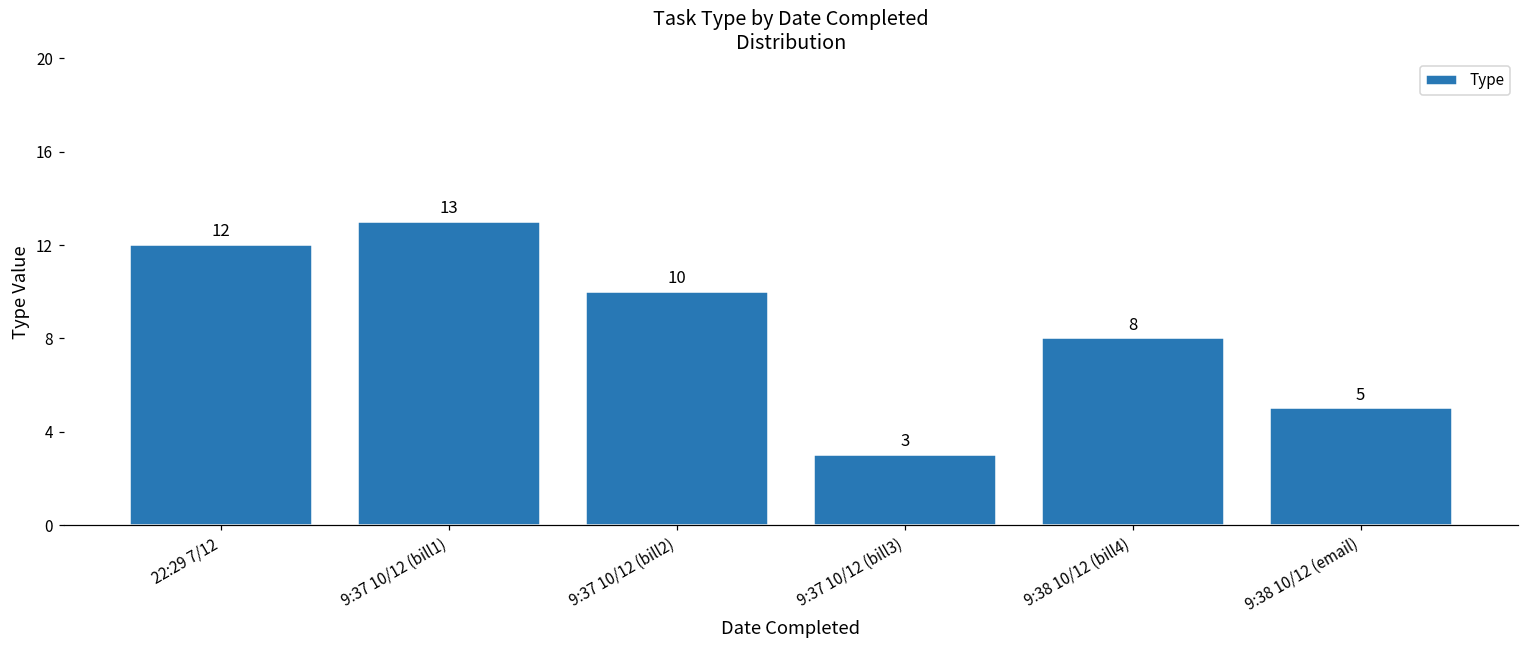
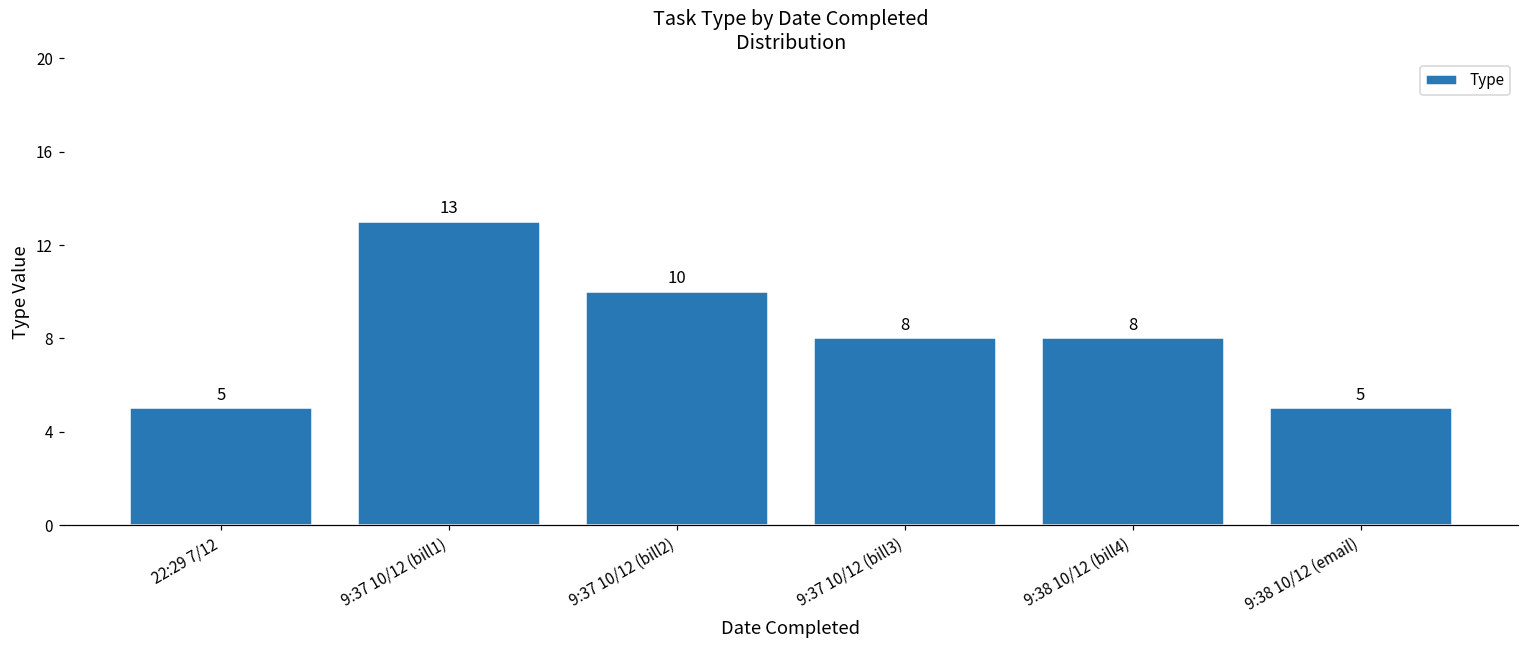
  {
-   "22:29 7/12": 12,
+   "22:29 7/12": 5,
    "9:37 10/12 (bill1)": 13,
    "9:37 10/12 (bill2)": 10,
-   "9:37 10/12 (bill3)": 3,
+   "9:37 10/12 (bill3)": 8,
    "9:38 10/12 (bill4)": 8,
    "9:38 10/12 (email)": 5
  }
